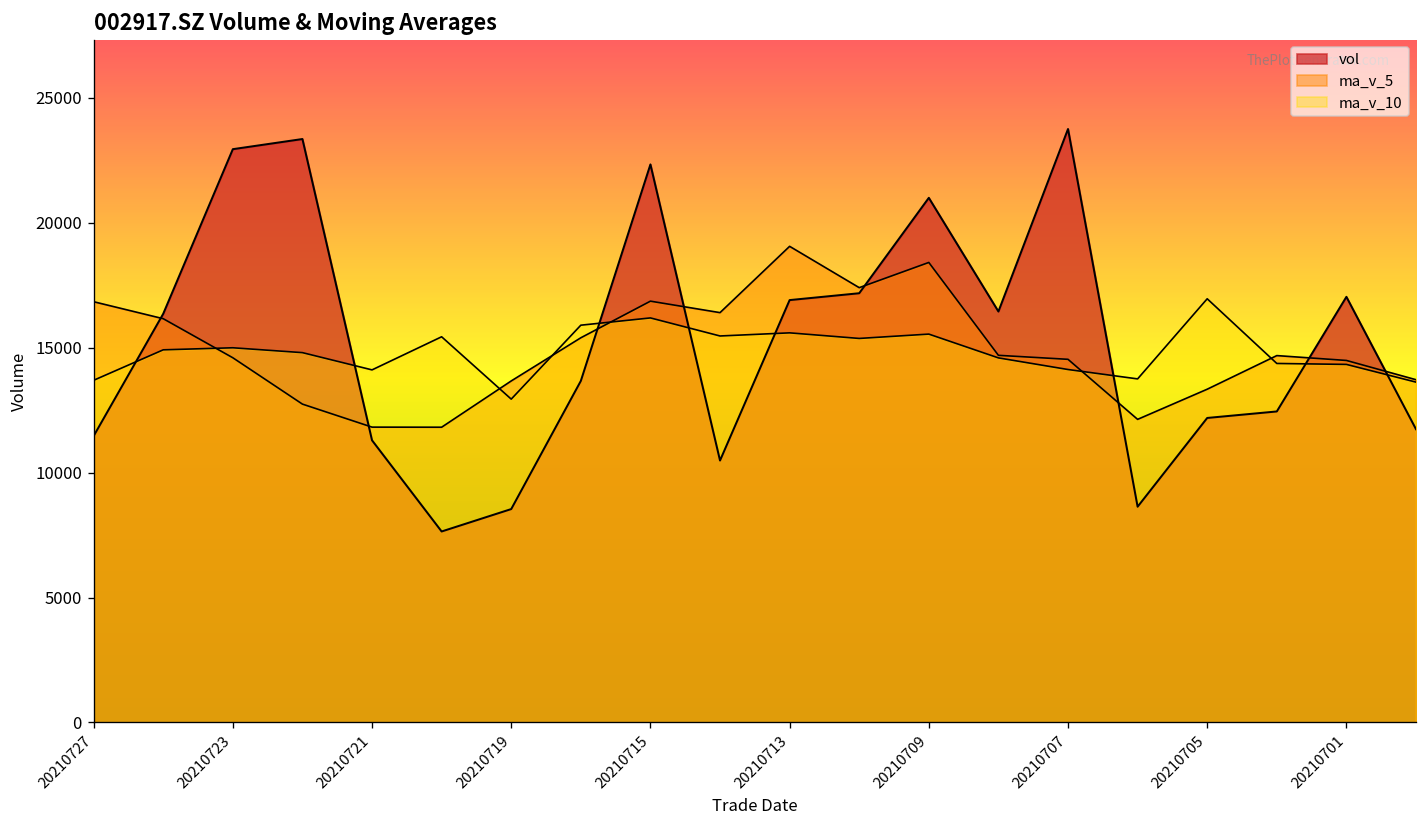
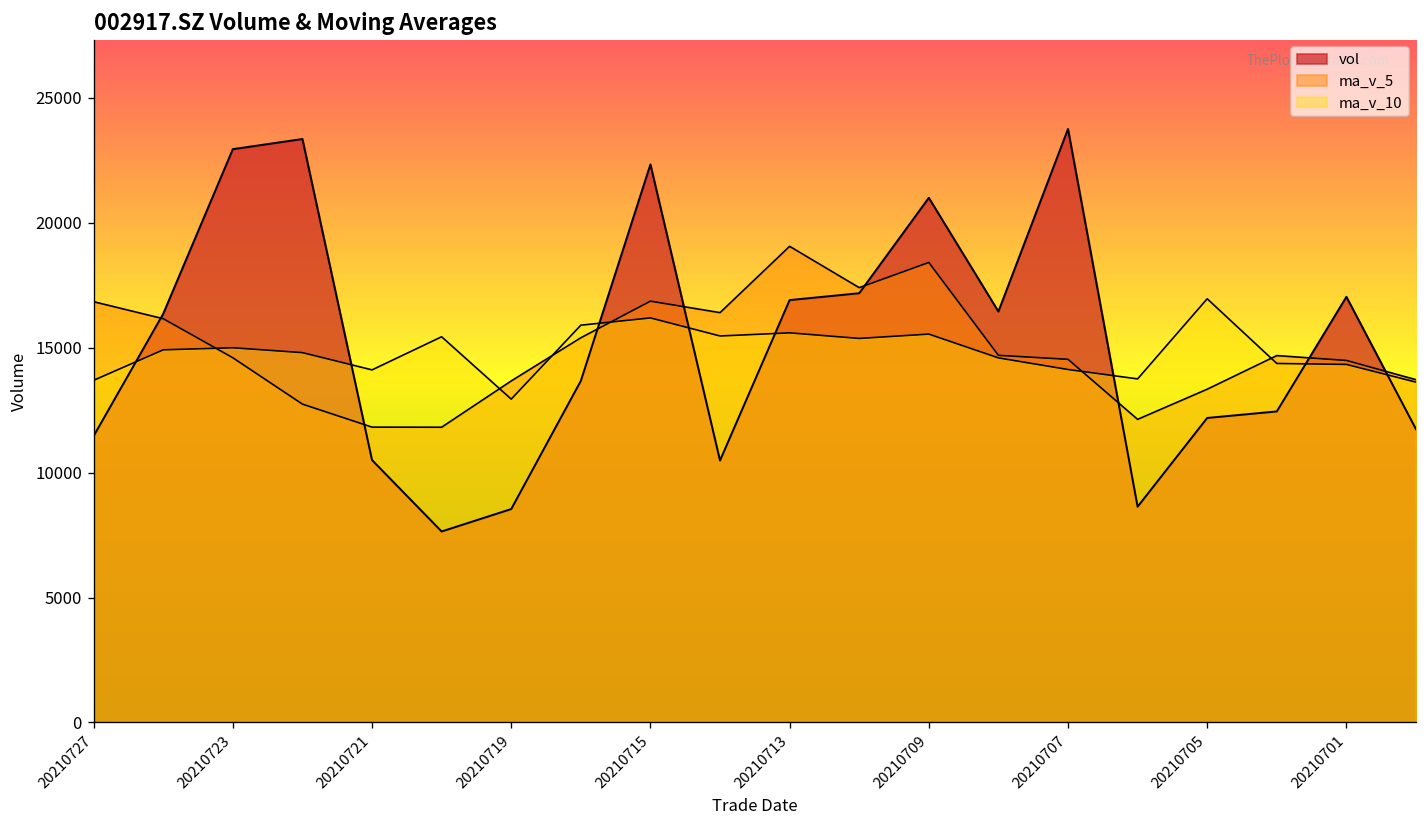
  {
    "vol": {
      "20210727": 11500,
      "20210723": 22900,
-     "20210721": 11300,
+     "20210721": 10500,
      "20210719": 8500,
      "20210715": 22300,
      "20210713": 16900,
      "20210709": 21000,
      "20210707": 23800,
      "20210705": 12200,
      "20210701": 17000
    },
    "ma_v_5": {
      "20210727": 16800,
      "20210723": 14600,
      "20210721": 11800,
      "20210719": 13700,
      "20210715": 16900,
      "20210713": 19100,
      "20210709": 18400,
      "20210707": 14500,
      "20210705": 13300,
      "20210701": 14500
    },
    "ma_v_10": {
      "20210727": 13700,
      "20210723": 15000,
      "20210721": 14100,
      "20210719": 12900,
      "20210715": 16200,
      "20210713": 15600,
      "20210709": 15500,
      "20210707": 14100,
      "20210705": 17000,
      "20210701": 14300
    }
  }
